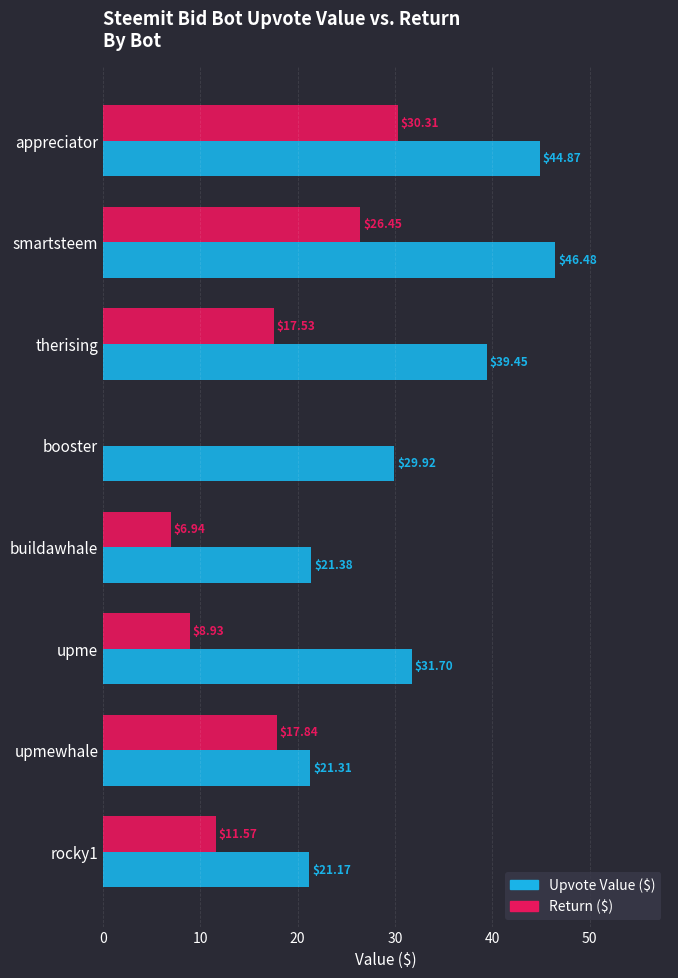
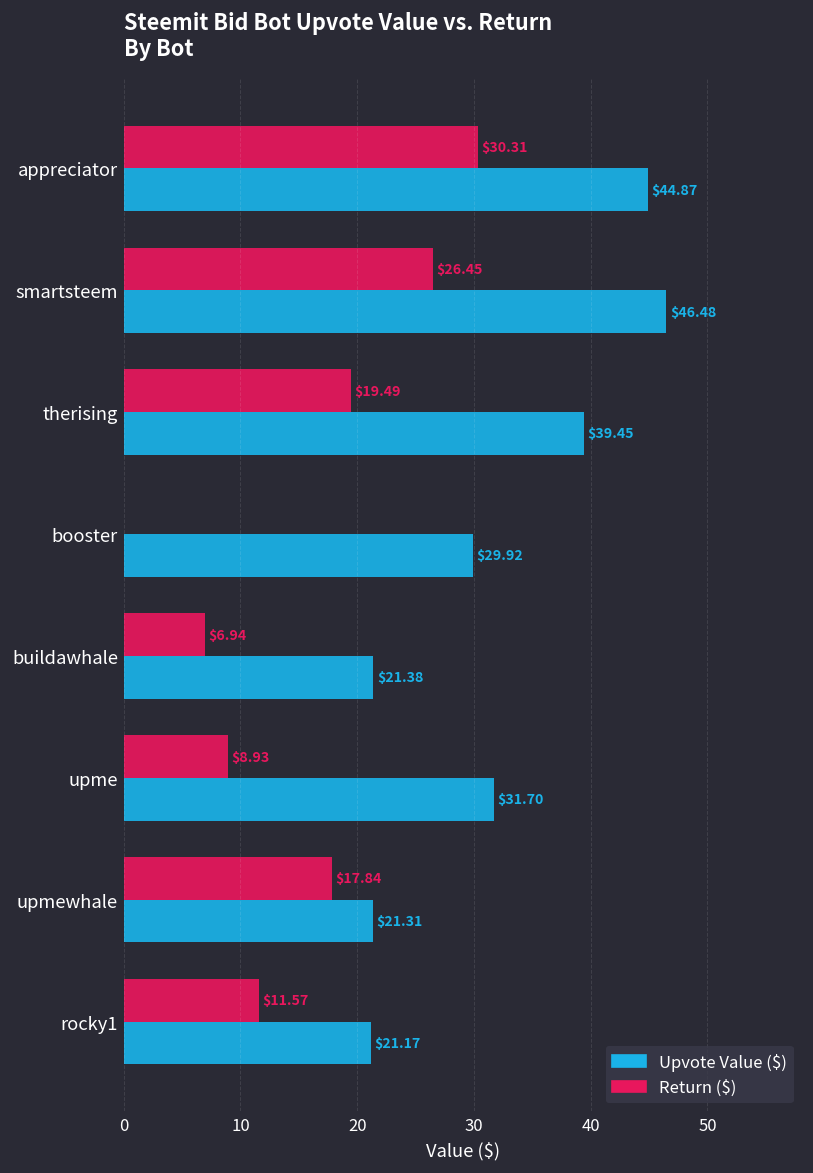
  {
    "Upvote Value ($)": {
      "appreciator": "$44.87",
      "smartsteem": "$46.48",
      "therising": "$39.45",
      "booster": "$29.92",
      "buildawhale": "$21.38",
      "upme": "$31.70",
      "upmewhale": "$21.31",
      "rocky1": "$21.17"
    },
    "Return ($)": {
      "appreciator": "$30.31",
      "smartsteem": "$26.45",
-     "therising": "$17.53",
+     "therising": "$19.49",
      "buildawhale": "$6.94",
      "upme": "$8.93",
      "upmewhale": "$17.84",
      "rocky1": "$11.57"
    }
  }
